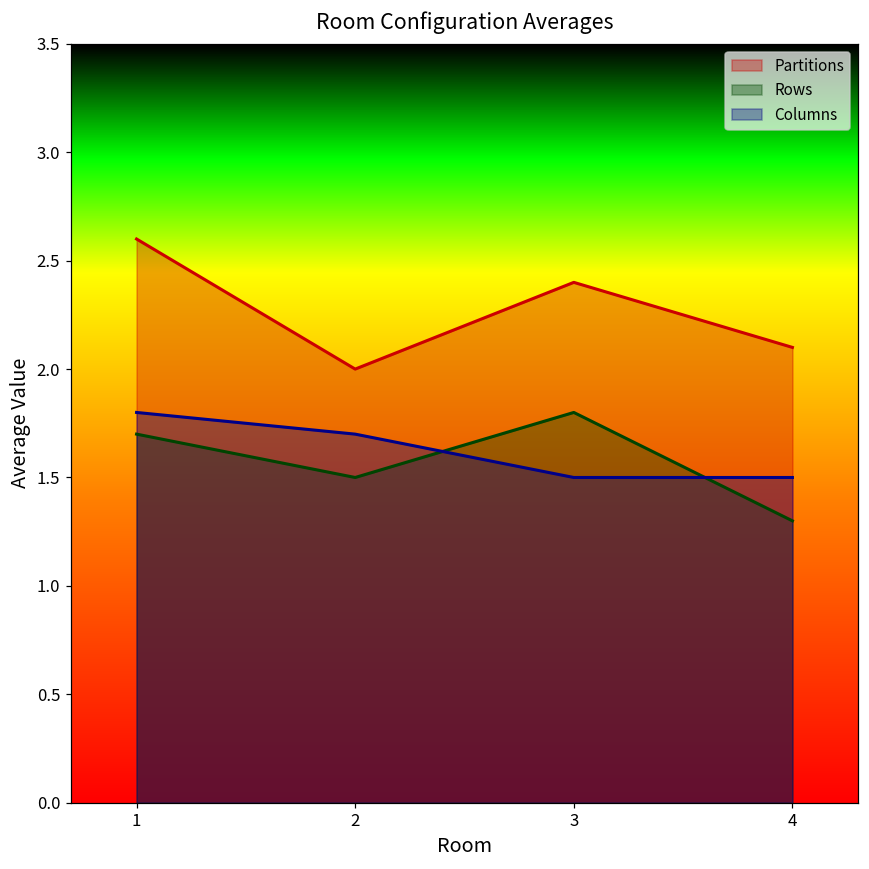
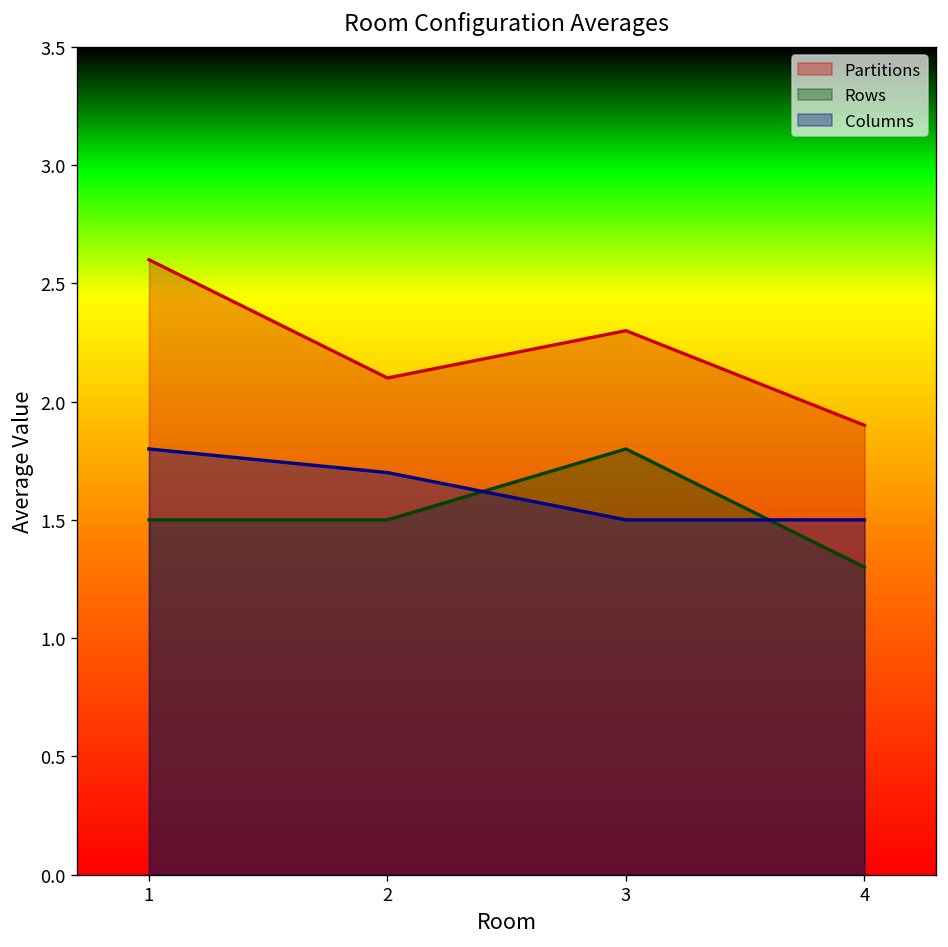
  {
    "Partitions": {
      "1": 2.6,
-     "2": 2.0,
-     "3": 2.4,
-     "4": 2.1
+     "2": 2.1,
+     "3": 2.3,
+     "4": 1.9
    },
    "Rows": {
-     "1": 1.7,
+     "1": 1.5,
      "2": 1.5,
      "3": 1.8,
      "4": 1.3
    },
    "Columns": {
      "1": 1.8,
      "2": 1.7,
      "3": 1.5,
      "4": 1.5
    }
  }
